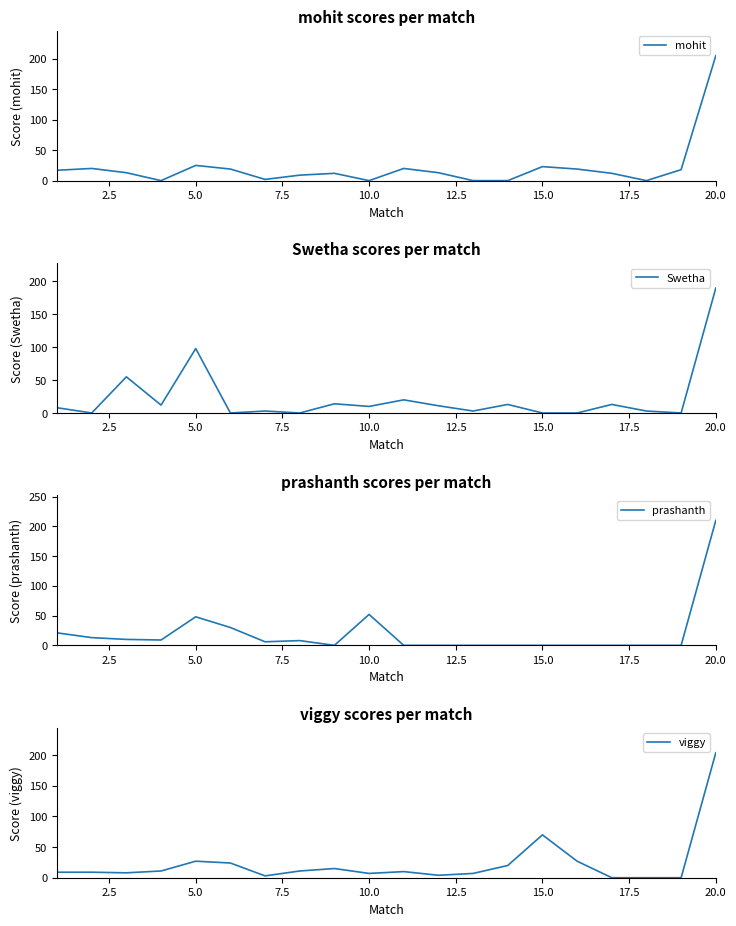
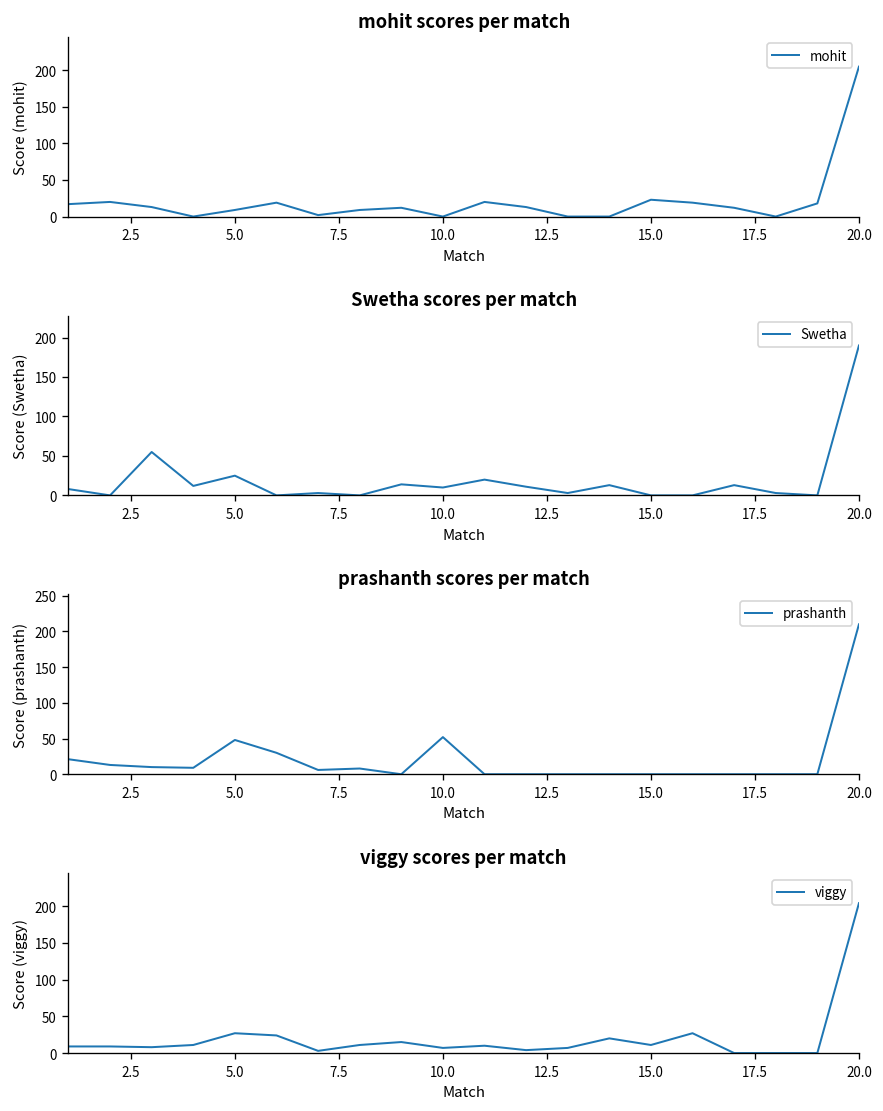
  {
    "mohit scores per match": {
-     "5.0": 30,
+     "5.0": 10,
      "10.0": 0,
      "15.0": 20,
      "20.0": 210
    },
    "Swetha scores per match": {
-     "5.0": 100,
+     "5.0": 30,
      "10.0": 10,
      "15.0": 0,
      "20.0": 190
    },
    "prashanth scores per match": {
      "5.0": 50,
      "10.0": 50,
      "15.0": 0,
      "20.0": 210
    },
    "viggy scores per match": {
      "5.0": 30,
      "10.0": 10,
-     "15.0": 70,
+     "15.0": 10,
      "20.0": 200
    }
  }
